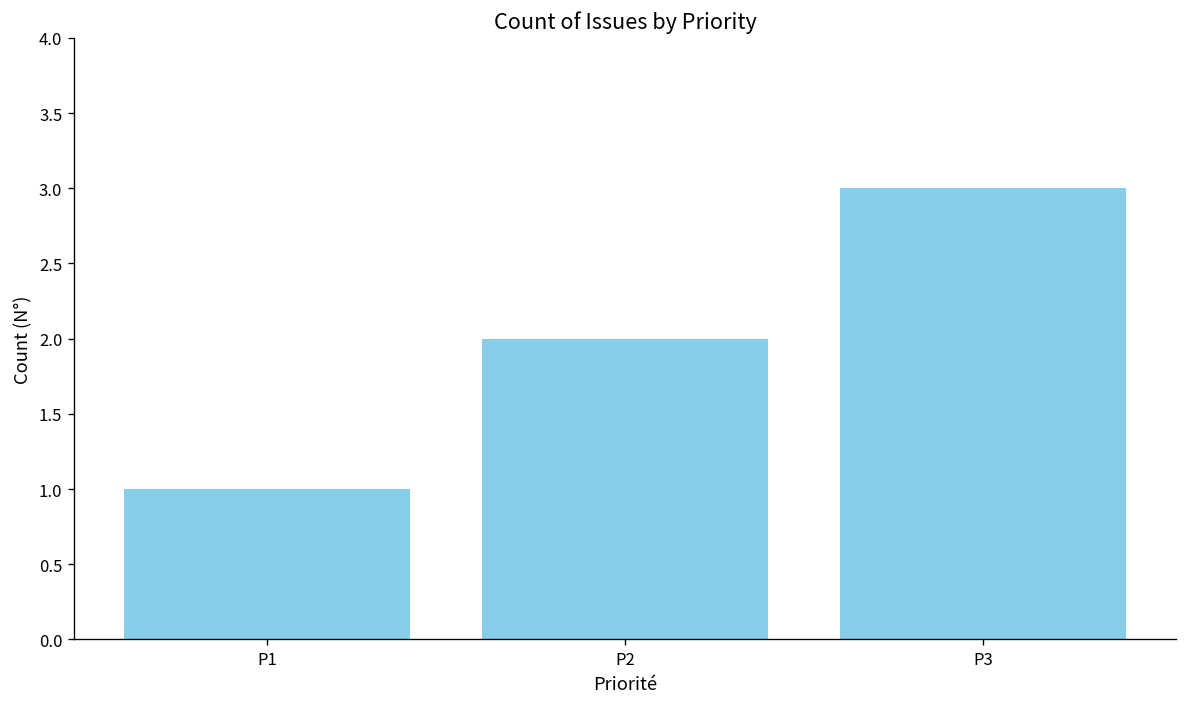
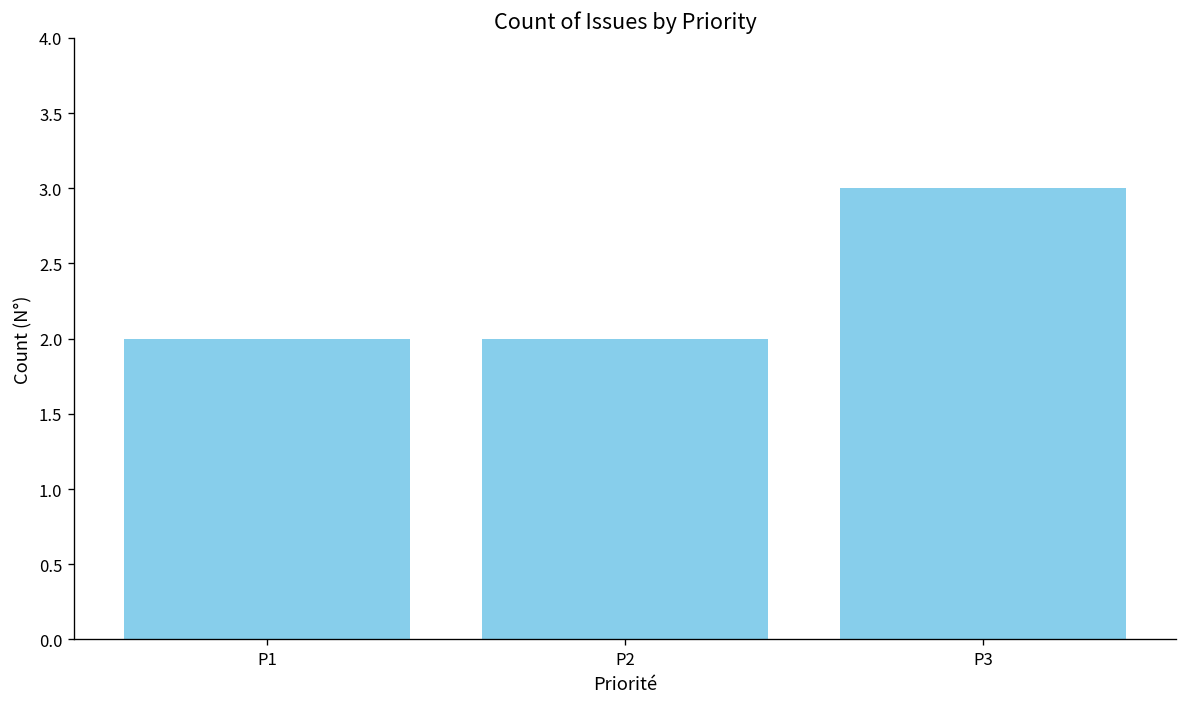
  {
-   "P1": 1,
+   "P1": 2,
    "P2": 2,
    "P3": 3
  }
